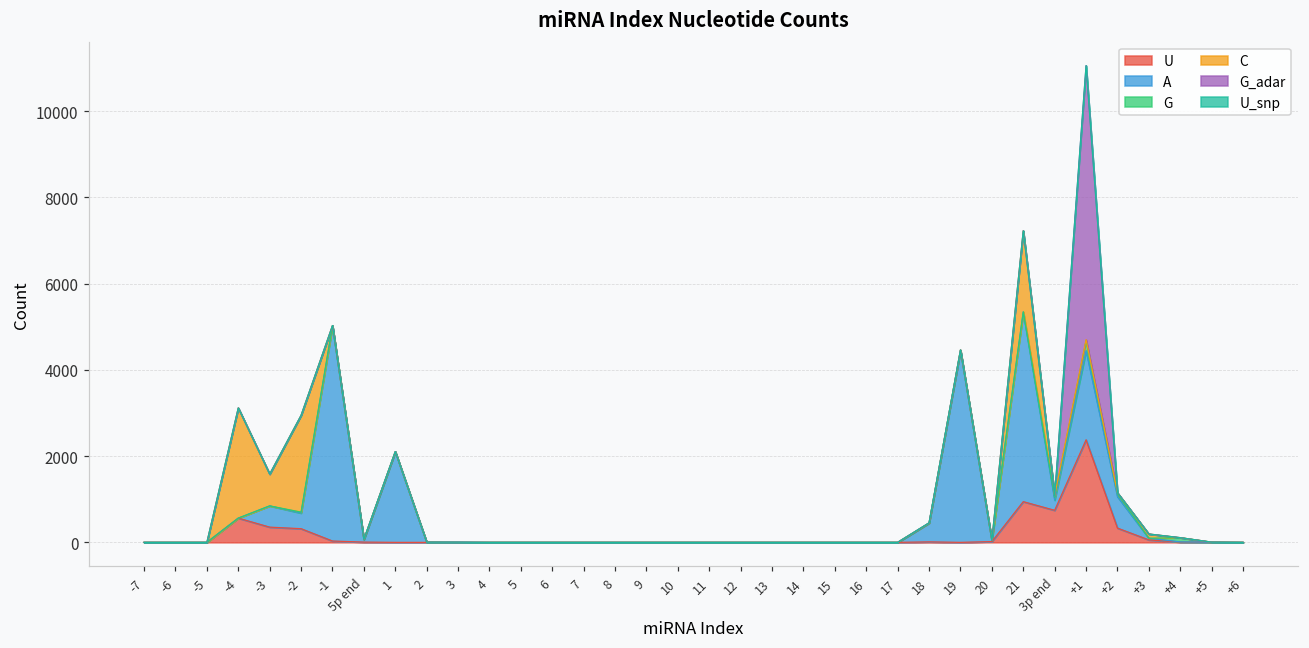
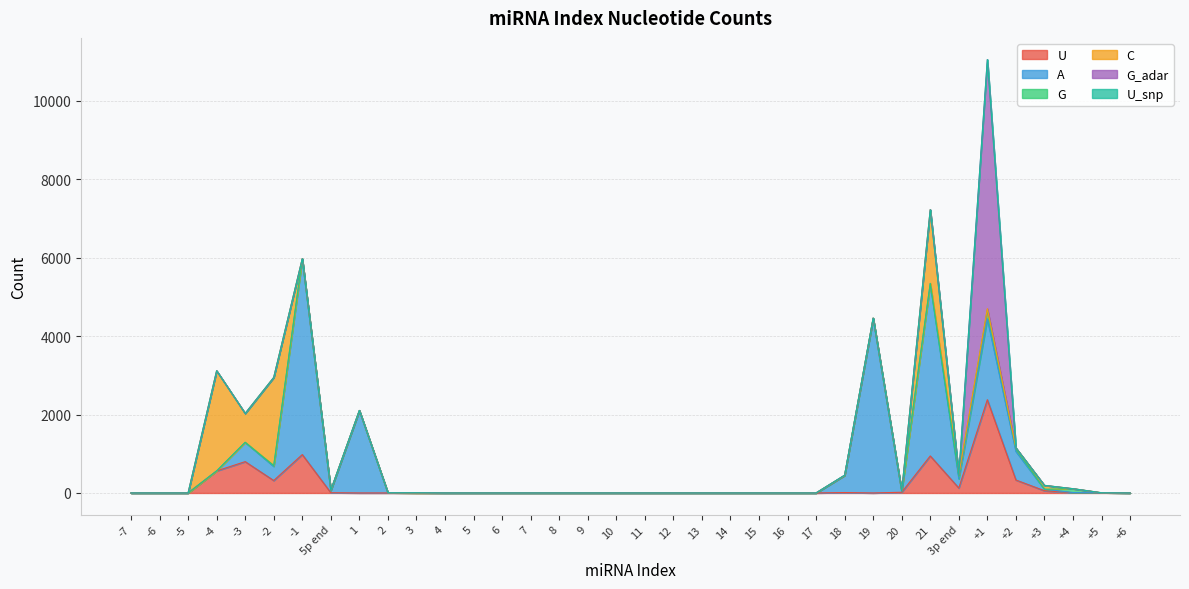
  {
    "U": {
-     "-3": 400,
+     "-3": 800,
      "-2": 300,
-     "-1": 0,
+     "-1": 1000,
      "1": 0,
      "18": 0,
      "19": 0,
      "21": 900,
-     "3p end": 700,
+     "3p end": 100,
      "+1": 2400,
      "+2": 300
    },
    "A": {
      "3p end": 200,
      "+1": 2100,
      "+2": 700
    }
  }
